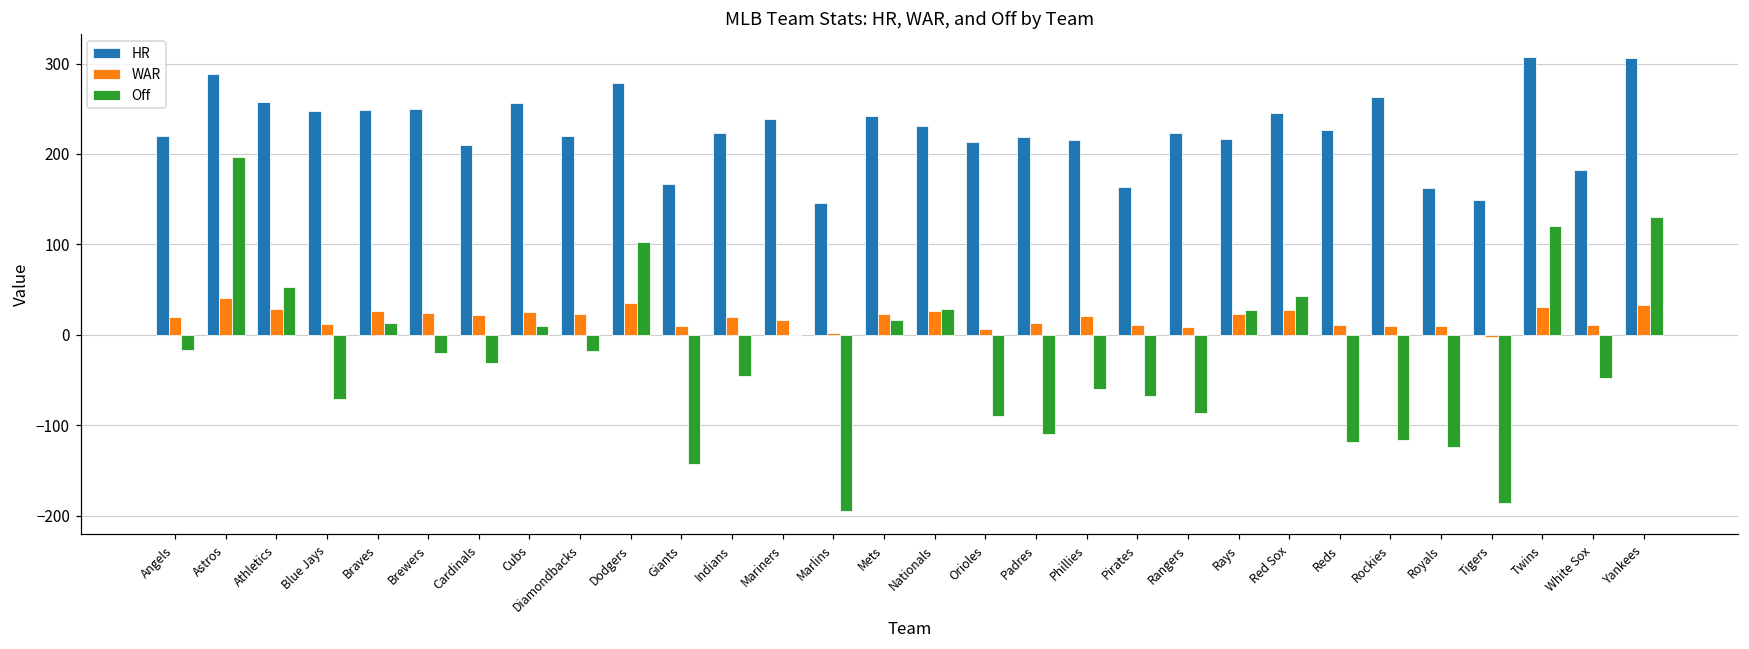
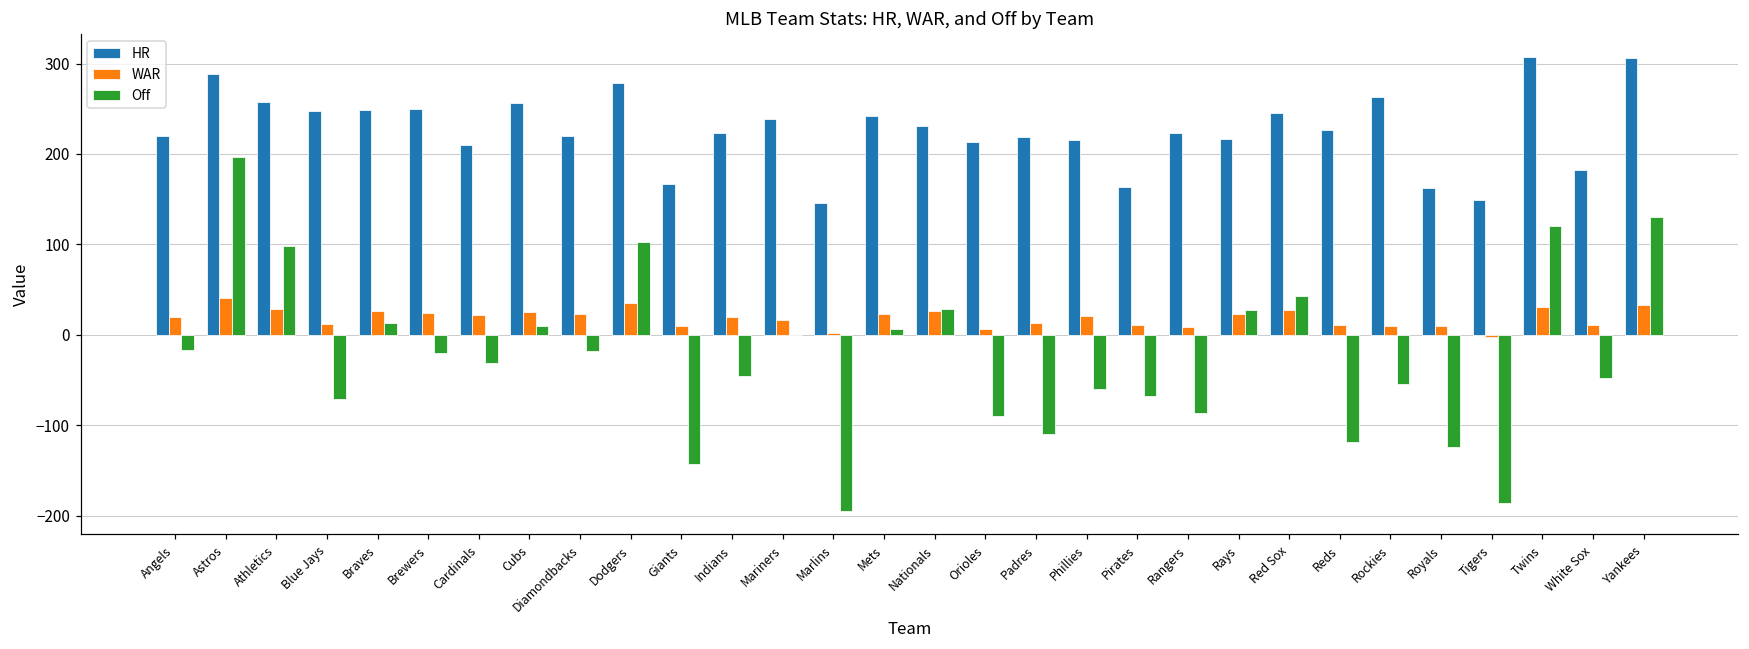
  {
    "HR": {
      "Angels": 220,
      "Astros": 290,
      "Athletics": 260,
      "Blue Jays": 250,
      "Braves": 250,
      "Brewers": 250,
      "Cardinals": 210,
      "Cubs": 260,
      "Diamondbacks": 220,
      "Dodgers": 280,
      "Giants": 170,
      "Indians": 220,
      "Mariners": 240,
      "Marlins": 150,
      "Mets": 240,
      "Nationals": 230,
      "Orioles": 210,
      "Padres": 220,
      "Phillies": 220,
      "Pirates": 160,
      "Rangers": 220,
      "Rays": 220,
      "Red Sox": 250,
      "Reds": 230,
      "Rockies": 260,
      "Royals": 160,
      "Tigers": 150,
      "Twins": 310,
      "White Sox": 180,
      "Yankees": 310
    },
    "WAR": {
      "Angels": 20,
      "Astros": 40,
      "Athletics": 30,
      "Blue Jays": 10,
      "Braves": 30,
      "Brewers": 20,
      "Cardinals": 20,
      "Cubs": 20,
      "Diamondbacks": 20,
      "Dodgers": 30,
      "Giants": 10,
      "Indians": 20,
      "Mariners": 20,
      "Mets": 20,
      "Nationals": 30,
      "Orioles": 10,
      "Padres": 10,
      "Phillies": 20,
      "Pirates": 10,
      "Rangers": 10,
      "Rays": 20,
      "Red Sox": 30,
      "Reds": 10,
      "Rockies": 10,
      "Royals": 10,
      "Twins": 30,
      "White Sox": 10,
      "Yankees": 30
    },
    "Off": {
      "Angels": -20,
      "Astros": 200,
-     "Athletics": 50,
+     "Athletics": 100,
      "Blue Jays": -70,
      "Braves": 10,
      "Brewers": -20,
      "Cardinals": -30,
      "Cubs": 10,
      "Diamondbacks": -20,
      "Dodgers": 100,
      "Giants": -140,
      "Indians": -50,
      "Mariners": 0,
      "Marlins": -200,
-     "Mets": 20,
+     "Mets": 10,
      "Nationals": 30,
      "Orioles": -90,
      "Padres": -110,
      "Phillies": -60,
      "Pirates": -70,
      "Rangers": -90,
      "Rays": 30,
      "Red Sox": 40,
      "Reds": -120,
-     "Rockies": -120,
+     "Rockies": -50,
      "Royals": -120,
      "Tigers": -190,
      "Twins": 120,
      "White Sox": -50,
      "Yankees": 130
    }
  }
